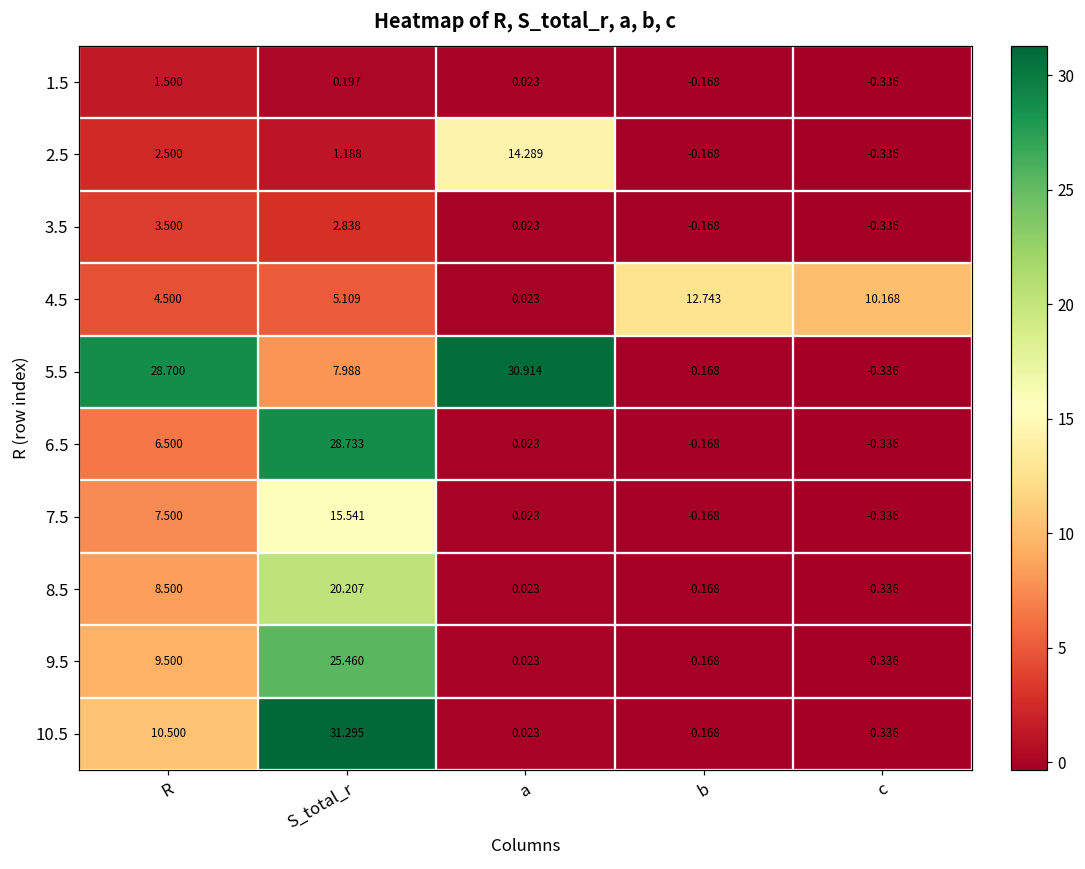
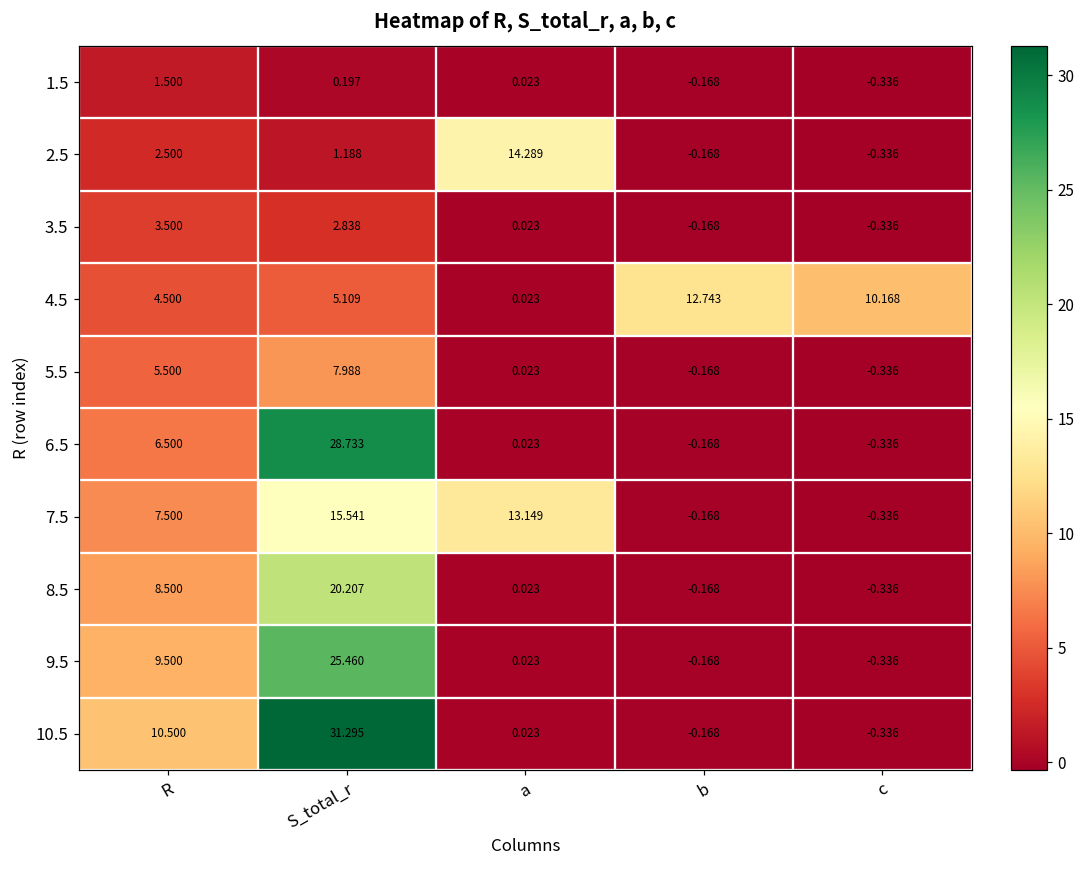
  {
    "1.5": {
      "R": 1.500,
      "S_total_r": 0.197,
      "a": 0.023,
      "b": -0.168,
      "c": -0.336
    },
    "2.5": {
      "R": 2.500,
      "S_total_r": 1.188,
      "a": 14.289,
      "b": -0.168,
      "c": -0.336
    },
    "3.5": {
      "R": 3.500,
      "S_total_r": 2.838,
      "a": 0.023,
      "b": -0.168,
      "c": -0.336
    },
    "4.5": {
      "R": 4.500,
      "S_total_r": 5.109,
      "a": 0.023,
      "b": 12.743,
      "c": 10.168
    },
    "5.5": {
-     "R": 28.700,
+     "R": 5.500,
      "S_total_r": 7.988,
-     "a": 30.914,
+     "a": 0.023,
      "b": -0.168,
      "c": -0.336
    },
    "6.5": {
      "R": 6.500,
      "S_total_r": 28.733,
      "a": 0.023,
      "b": -0.168,
      "c": -0.336
    },
    "7.5": {
      "R": 7.500,
      "S_total_r": 15.541,
-     "a": 0.023,
+     "a": 13.149,
      "b": -0.168,
      "c": -0.336
    },
    "8.5": {
      "R": 8.500,
      "S_total_r": 20.207,
      "a": 0.023,
      "b": -0.168,
      "c": -0.336
    },
    "9.5": {
      "R": 9.500,
      "S_total_r": 25.460,
      "a": 0.023,
      "b": -0.168,
      "c": -0.336
    },
    "10.5": {
      "R": 10.500,
      "S_total_r": 31.295,
      "a": 0.023,
      "b": -0.168,
      "c": -0.336
    }
  }
